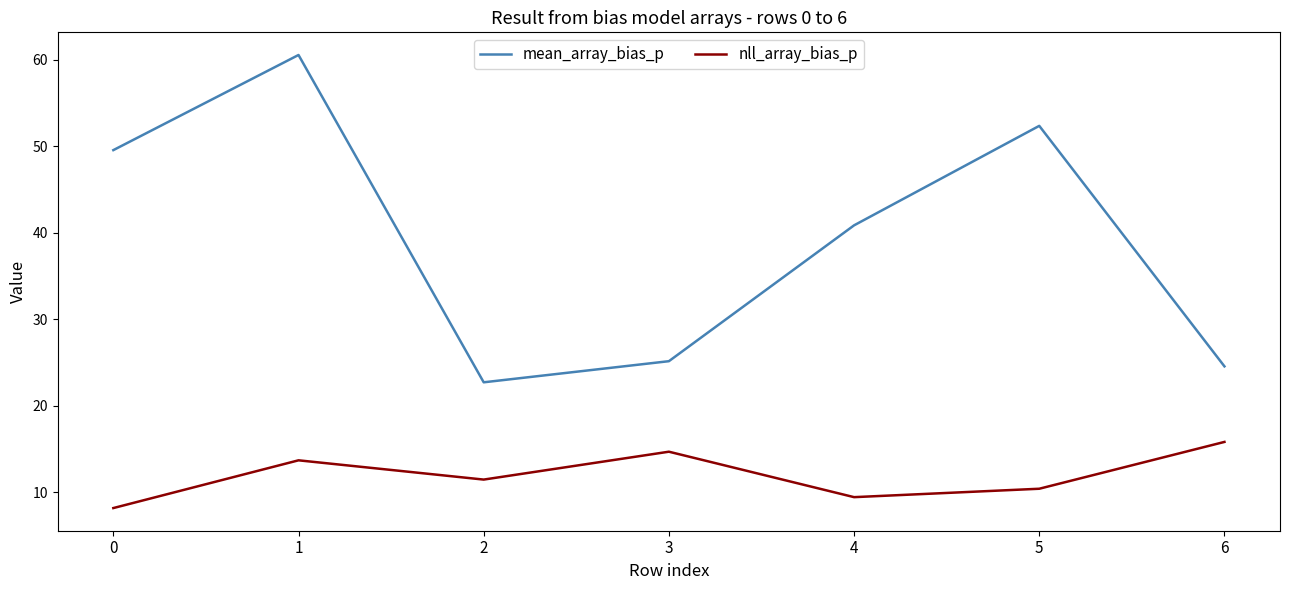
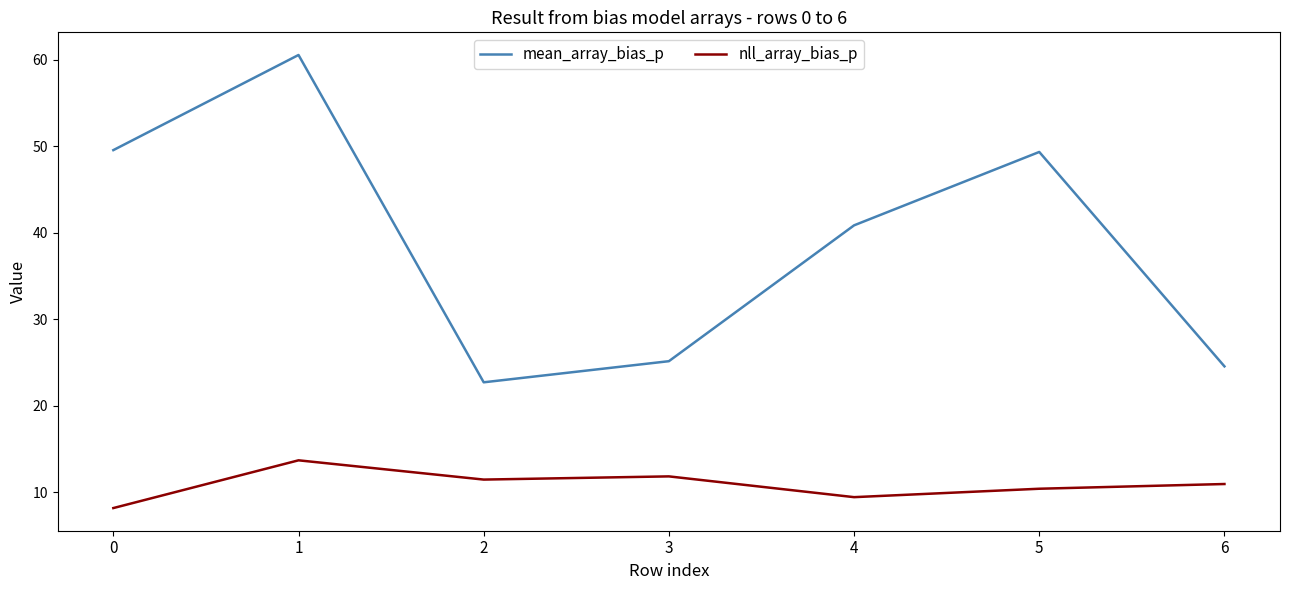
  {
    "mean_array_bias_p": {
      "0": 50,
      "1": 61,
      "2": 23,
      "3": 25,
      "4": 41,
-     "5": 52,
+     "5": 49,
      "6": 25
    },
    "nll_array_bias_p": {
      "0": 8,
      "1": 14,
      "2": 11,
-     "3": 15,
+     "3": 12,
      "4": 9,
      "5": 10,
-     "6": 16
+     "6": 11
    }
  }
